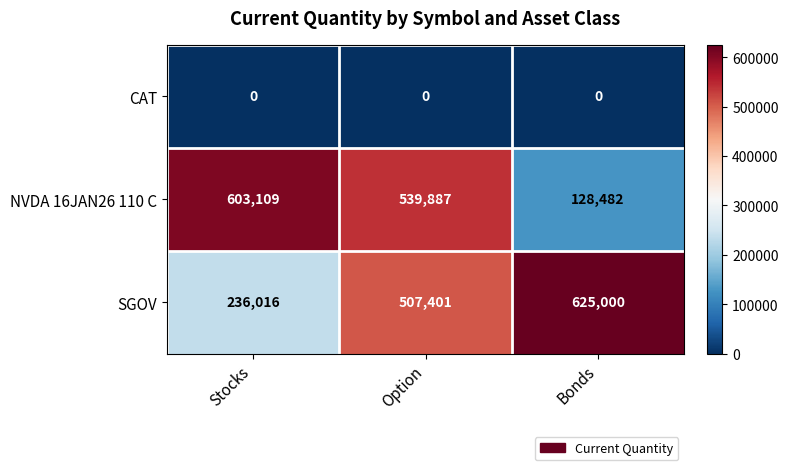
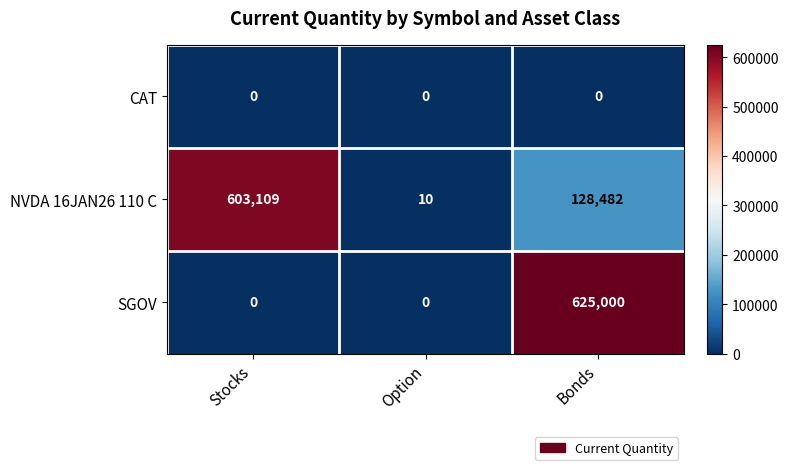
  {
    "CAT": {
      "Stocks": "0",
      "Option": "0",
      "Bonds": "0"
    },
    "NVDA 16JAN26 110 C": {
      "Stocks": "603,109",
-     "Option": "539,887",
+     "Option": "10",
      "Bonds": "128,482"
    },
    "SGOV": {
-     "Stocks": "236,016",
-     "Option": "507,401",
+     "Stocks": "0",
+     "Option": "0",
      "Bonds": "625,000"
    }
  }
